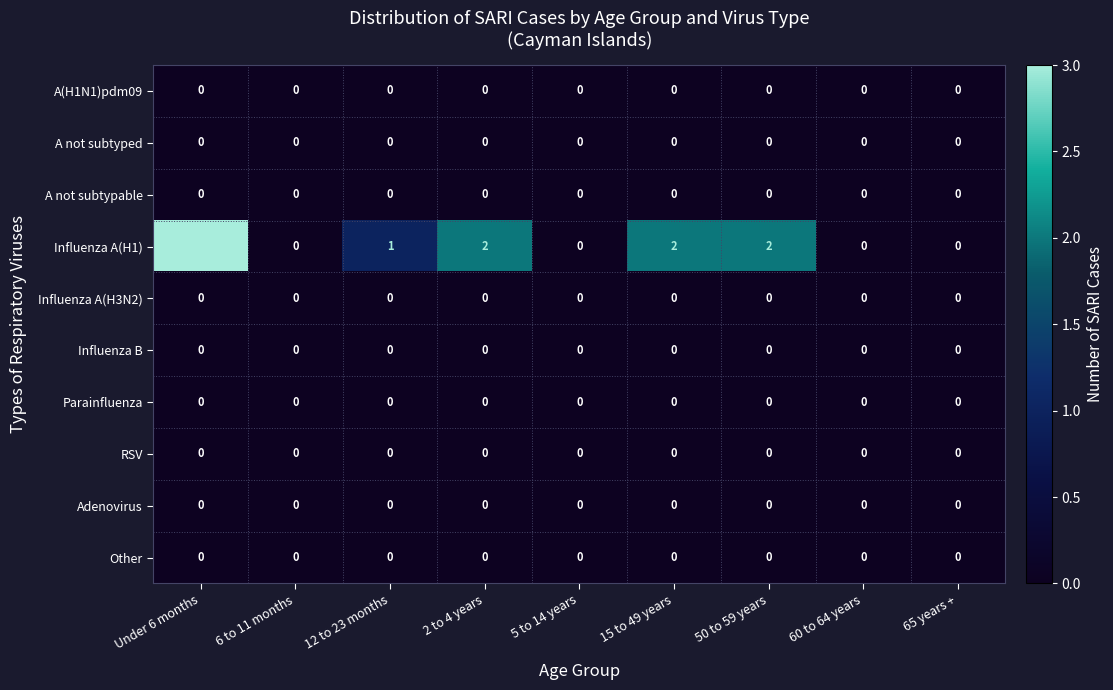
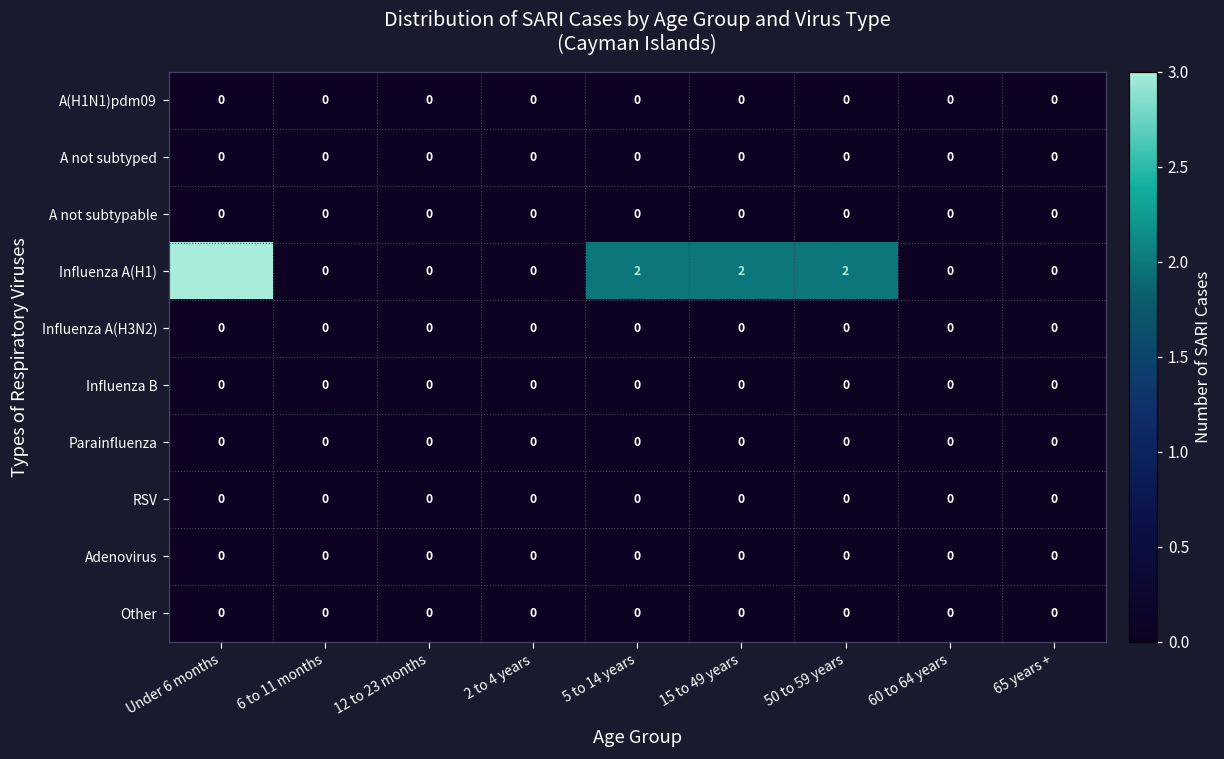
  {
    "A(H1N1)pdm09": {
      "Under 6 months": 0,
      "6 to 11 months": 0,
      "12 to 23 months": 0,
      "2 to 4 years": 0,
      "5 to 14 years": 0,
      "15 to 49 years": 0,
      "50 to 59 years": 0,
      "60 to 64 years": 0,
      "65 years +": 0
    },
    "A not subtyped": {
      "Under 6 months": 0,
      "6 to 11 months": 0,
      "12 to 23 months": 0,
      "2 to 4 years": 0,
      "5 to 14 years": 0,
      "15 to 49 years": 0,
      "50 to 59 years": 0,
      "60 to 64 years": 0,
      "65 years +": 0
    },
    "A not subtypable": {
      "Under 6 months": 0,
      "6 to 11 months": 0,
      "12 to 23 months": 0,
      "2 to 4 years": 0,
      "5 to 14 years": 0,
      "15 to 49 years": 0,
      "50 to 59 years": 0,
      "60 to 64 years": 0,
      "65 years +": 0
    },
    "Influenza A(H1)": {
      "6 to 11 months": 0,
-     "12 to 23 months": 1,
-     "2 to 4 years": 2,
-     "5 to 14 years": 0,
+     "12 to 23 months": 0,
+     "2 to 4 years": 0,
+     "5 to 14 years": 2,
      "15 to 49 years": 2,
      "50 to 59 years": 2,
      "60 to 64 years": 0,
      "65 years +": 0
    },
    "Influenza A(H3N2)": {
      "Under 6 months": 0,
      "6 to 11 months": 0,
      "12 to 23 months": 0,
      "2 to 4 years": 0,
      "5 to 14 years": 0,
      "15 to 49 years": 0,
      "50 to 59 years": 0,
      "60 to 64 years": 0,
      "65 years +": 0
    },
    "Influenza B": {
      "Under 6 months": 0,
      "6 to 11 months": 0,
      "12 to 23 months": 0,
      "2 to 4 years": 0,
      "5 to 14 years": 0,
      "15 to 49 years": 0,
      "50 to 59 years": 0,
      "60 to 64 years": 0,
      "65 years +": 0
    },
    "Parainfluenza": {
      "Under 6 months": 0,
      "6 to 11 months": 0,
      "12 to 23 months": 0,
      "2 to 4 years": 0,
      "5 to 14 years": 0,
      "15 to 49 years": 0,
      "50 to 59 years": 0,
      "60 to 64 years": 0,
      "65 years +": 0
    },
    "RSV": {
      "Under 6 months": 0,
      "6 to 11 months": 0,
      "12 to 23 months": 0,
      "2 to 4 years": 0,
      "5 to 14 years": 0,
      "15 to 49 years": 0,
      "50 to 59 years": 0,
      "60 to 64 years": 0,
      "65 years +": 0
    },
    "Adenovirus": {
      "Under 6 months": 0,
      "6 to 11 months": 0,
      "12 to 23 months": 0,
      "2 to 4 years": 0,
      "5 to 14 years": 0,
      "15 to 49 years": 0,
      "50 to 59 years": 0,
      "60 to 64 years": 0,
      "65 years +": 0
    },
    "Other": {
      "Under 6 months": 0,
      "6 to 11 months": 0,
      "12 to 23 months": 0,
      "2 to 4 years": 0,
      "5 to 14 years": 0,
      "15 to 49 years": 0,
      "50 to 59 years": 0,
      "60 to 64 years": 0,
      "65 years +": 0
    }
  }
